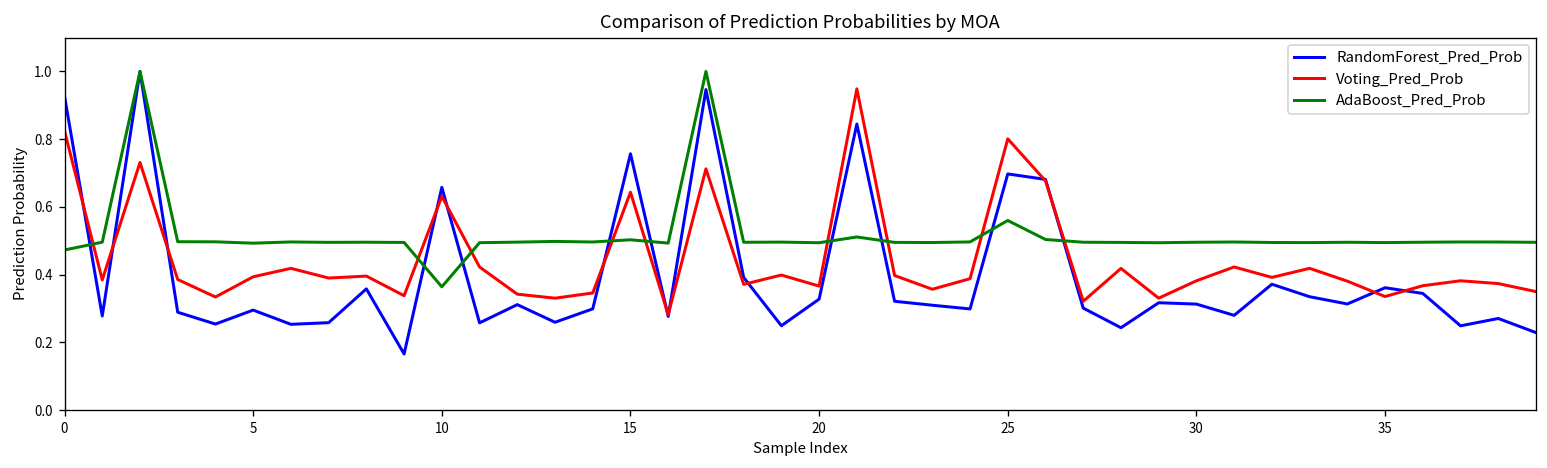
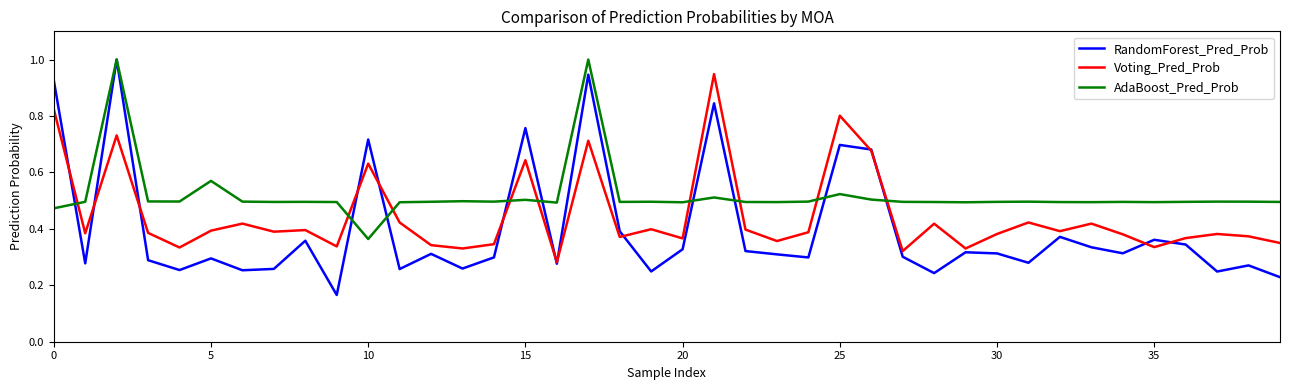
  {
    "RandomForest_Pred_Prob": {
      "0": 0.93,
      "5": 0.30,
-     "10": 0.66,
+     "10": 0.72,
      "15": 0.76,
      "20": 0.33,
      "25": 0.70,
      "30": 0.31,
      "35": 0.36
    },
    "Voting_Pred_Prob": {
      "0": 0.82,
      "5": 0.39,
      "10": 0.63,
      "15": 0.64,
      "20": 0.37,
      "25": 0.80,
      "30": 0.38,
      "35": 0.34
    },
    "AdaBoost_Pred_Prob": {
      "0": 0.47,
-     "5": 0.49,
+     "5": 0.57,
      "10": 0.36,
      "15": 0.50,
      "20": 0.49,
-     "25": 0.56,
+     "25": 0.52,
      "30": 0.50,
      "35": 0.49
    }
  }
